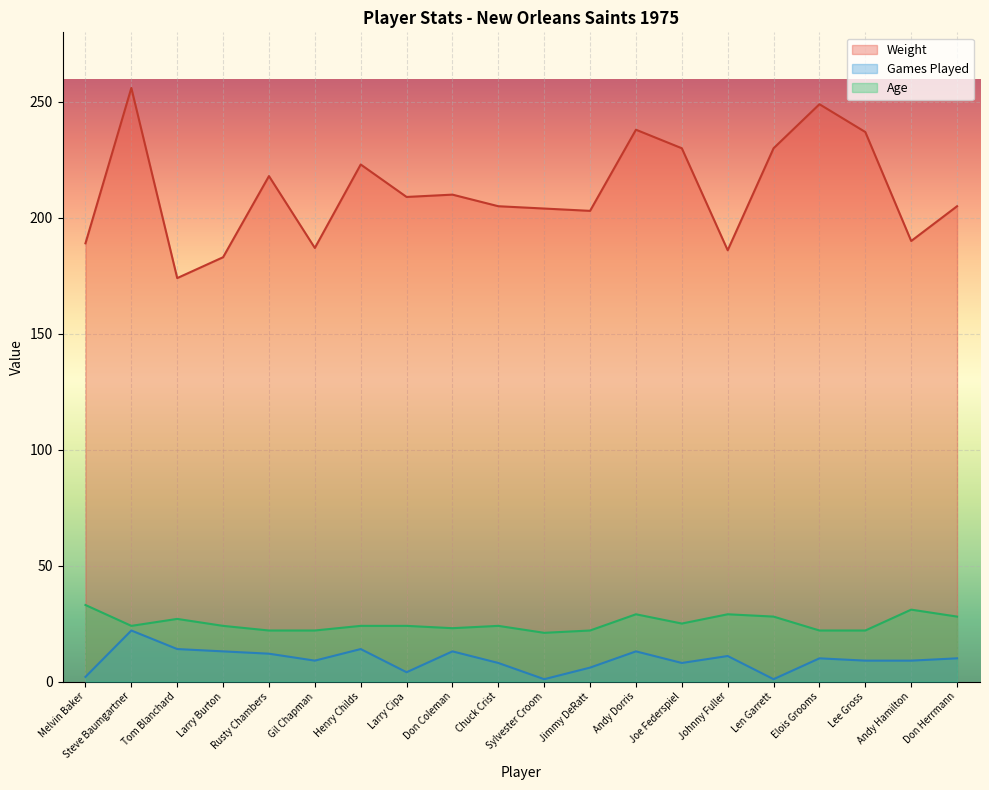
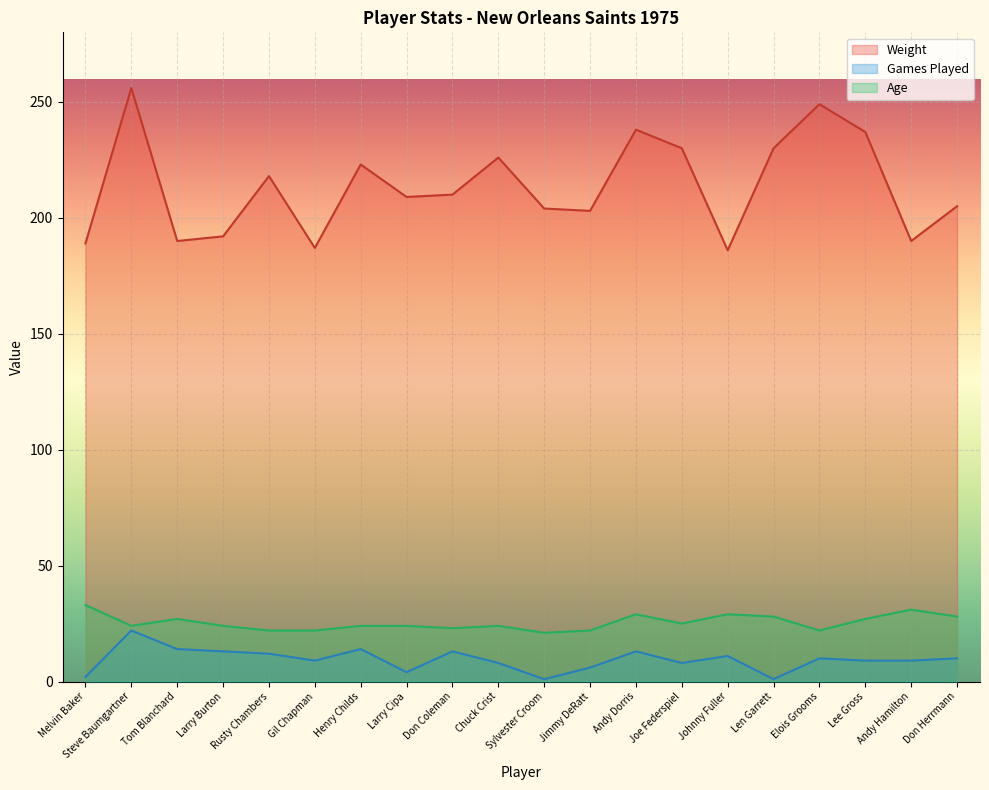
  {
    "Weight": {
      "Melvin Baker": 189,
      "Steve Baumgartner": 256,
-     "Tom Blanchard": 174,
-     "Larry Burton": 183,
+     "Tom Blanchard": 190,
+     "Larry Burton": 192,
      "Rusty Chambers": 218,
      "Gil Chapman": 187,
      "Henry Childs": 223,
      "Larry Cipa": 209,
      "Don Coleman": 210,
-     "Chuck Crist": 205,
+     "Chuck Crist": 226,
      "Sylvester Croom": 204,
      "Jimmy DeRatt": 203,
      "Andy Dorris": 238,
      "Joe Federspiel": 230,
      "Johnny Fuller": 186,
      "Len Garrett": 230,
      "Elois Grooms": 249,
      "Lee Gross": 237,
      "Andy Hamilton": 190,
      "Don Herrmann": 205
    },
    "Games Played": {
      "Melvin Baker": 2,
      "Steve Baumgartner": 22,
      "Tom Blanchard": 14,
      "Larry Burton": 13,
      "Rusty Chambers": 12,
      "Gil Chapman": 9,
      "Henry Childs": 14,
      "Larry Cipa": 4,
      "Don Coleman": 13,
      "Chuck Crist": 8,
      "Sylvester Croom": 1,
      "Jimmy DeRatt": 6,
      "Andy Dorris": 13,
      "Joe Federspiel": 8,
      "Johnny Fuller": 11,
      "Len Garrett": 1,
      "Elois Grooms": 10,
      "Lee Gross": 9,
      "Andy Hamilton": 9,
      "Don Herrmann": 10
    },
    "Age": {
      "Melvin Baker": 33,
      "Steve Baumgartner": 24,
      "Tom Blanchard": 27,
      "Larry Burton": 24,
      "Rusty Chambers": 22,
      "Gil Chapman": 22,
      "Henry Childs": 24,
      "Larry Cipa": 24,
      "Don Coleman": 23,
      "Chuck Crist": 24,
      "Sylvester Croom": 21,
      "Jimmy DeRatt": 22,
      "Andy Dorris": 29,
      "Joe Federspiel": 25,
      "Johnny Fuller": 29,
      "Len Garrett": 28,
      "Elois Grooms": 22,
-     "Lee Gross": 22,
+     "Lee Gross": 27,
      "Andy Hamilton": 31,
      "Don Herrmann": 28
    }
  }
